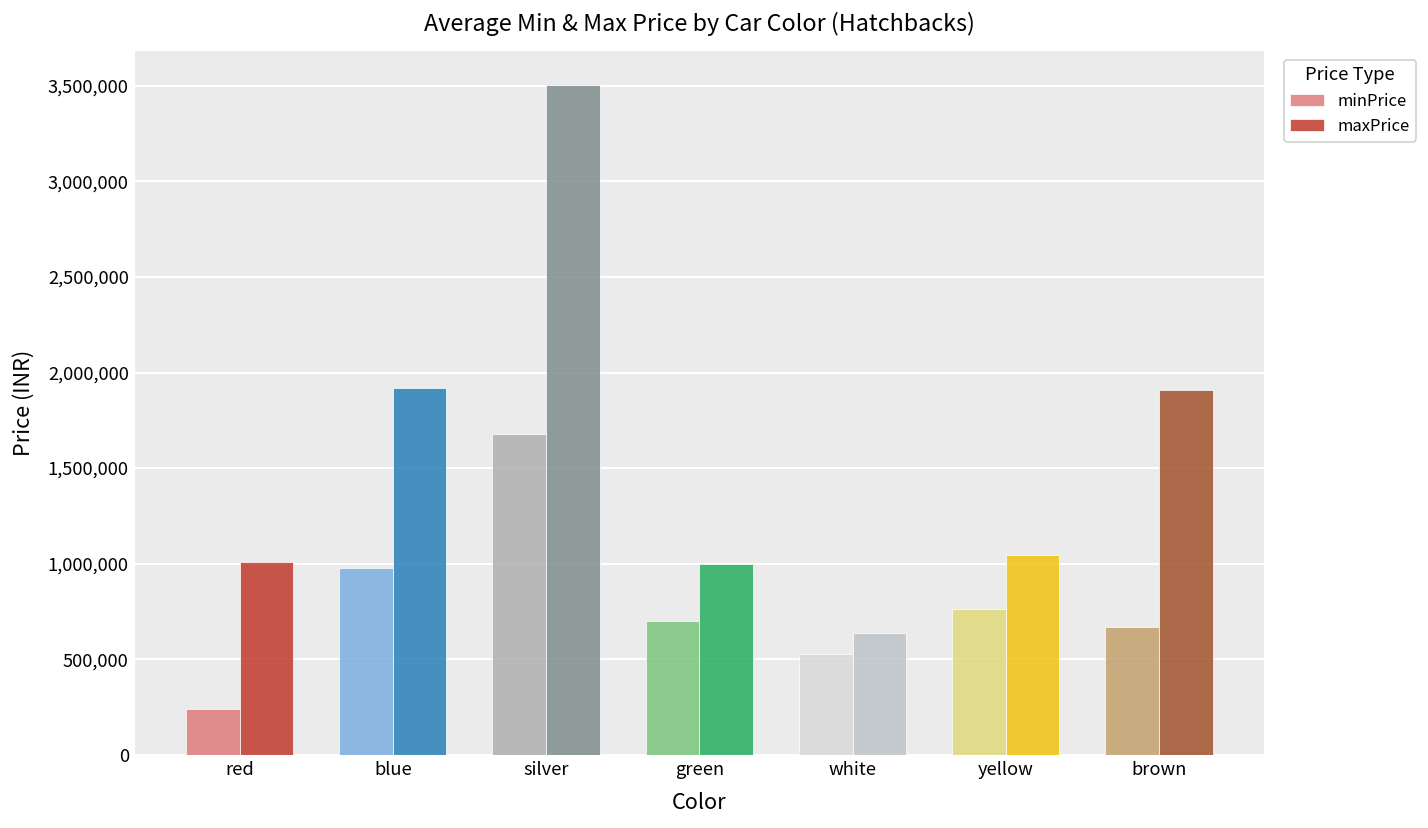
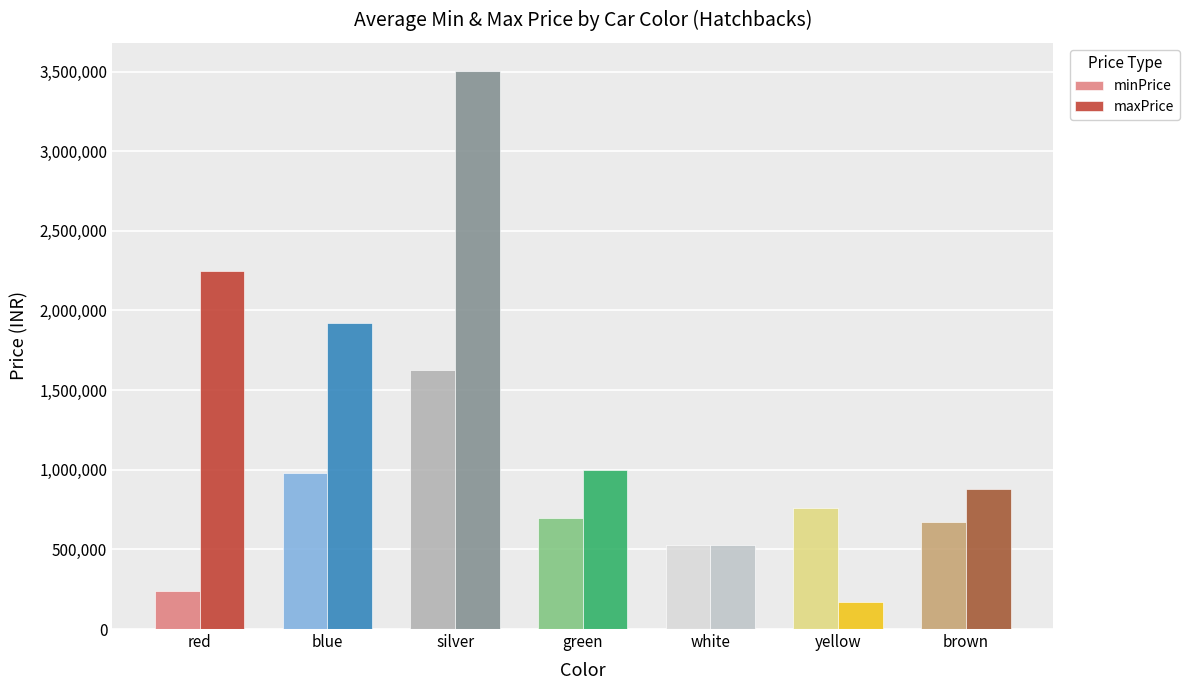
  {
    "minPrice": {
      "red": "240,000",
      "blue": "980,000",
-     "silver": "1,680,000",
+     "silver": "1,620,000",
      "green": "700,000",
      "white": "530,000",
      "yellow": "760,000",
      "brown": "670,000"
    },
    "maxPrice": {
-     "red": "1,010,000",
+     "red": "2,250,000",
      "blue": "1,920,000",
      "silver": "3,510,000",
      "green": "1,000,000",
-     "white": "640,000",
-     "yellow": "1,050,000",
-     "brown": "1,910,000"
+     "white": "530,000",
+     "yellow": "170,000",
+     "brown": "880,000"
    }
  }
